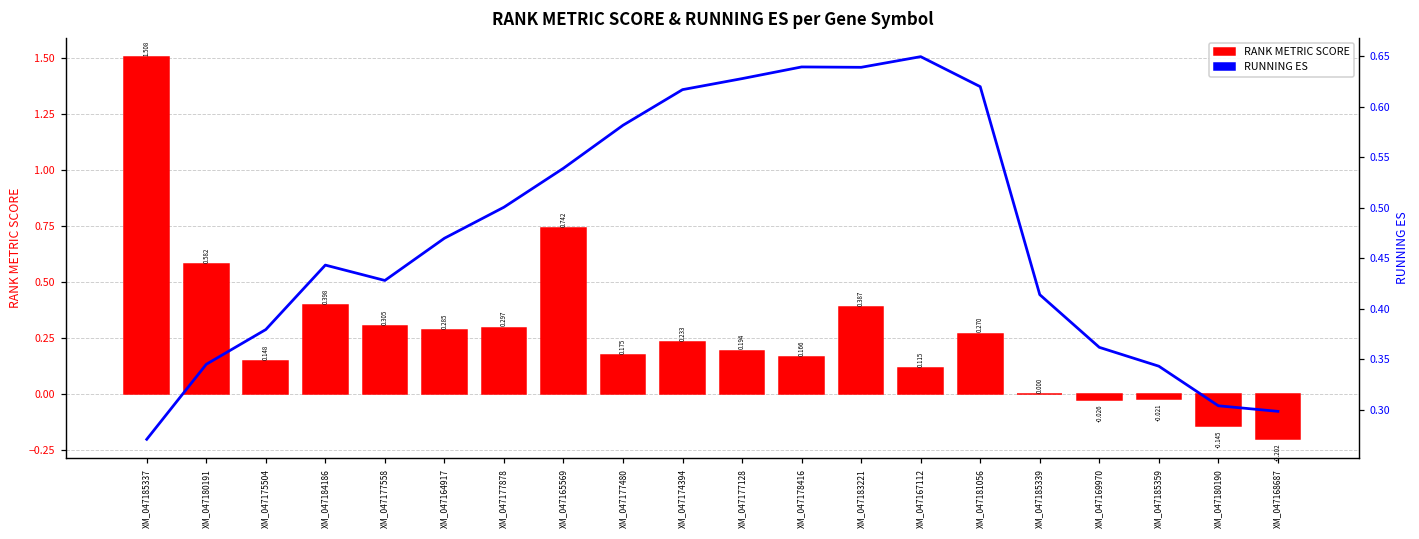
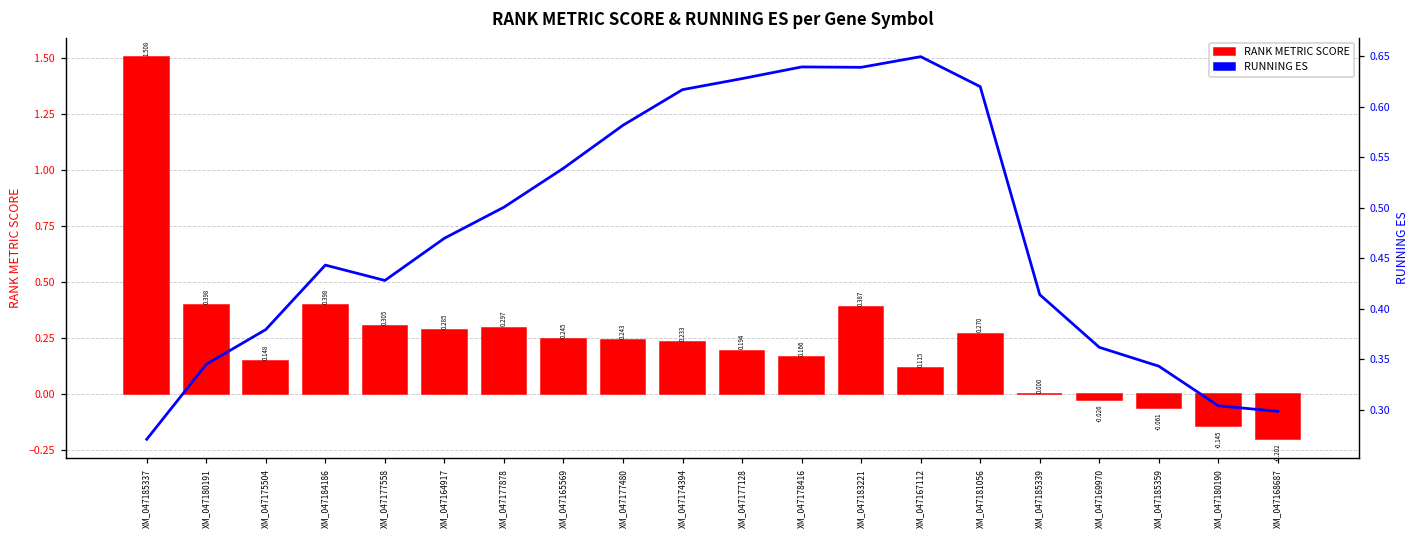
  {
    "RANK METRIC SCORE": {
      "XM_047185337": 1.508,
-     "XM_047180191": 0.582,
+     "XM_047180191": 0.398,
      "XM_047175504": 0.148,
      "XM_047184186": 0.398,
      "XM_047177558": 0.305,
      "XM_047164917": 0.285,
      "XM_047177878": 0.297,
-     "XM_047165569": 0.742,
-     "XM_047177480": 0.175,
+     "XM_047165569": 0.245,
+     "XM_047177480": 0.243,
      "XM_047174394": 0.233,
      "XM_047177128": 0.194,
      "XM_047178416": 0.166,
      "XM_047183221": 0.387,
      "XM_047167112": 0.115,
      "XM_047181056": 0.270,
      "XM_047185339": 0.000,
      "XM_047169970": -0.026,
-     "XM_047185359": -0.021,
+     "XM_047185359": -0.061,
      "XM_047180190": -0.145,
      "XM_047168687": -0.202
    }
  }
